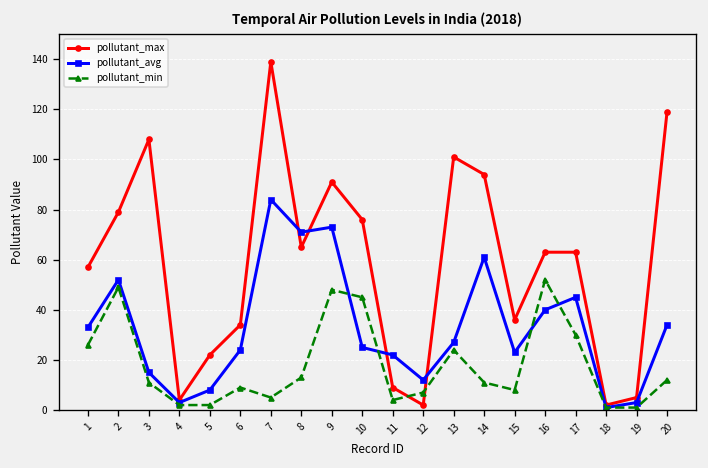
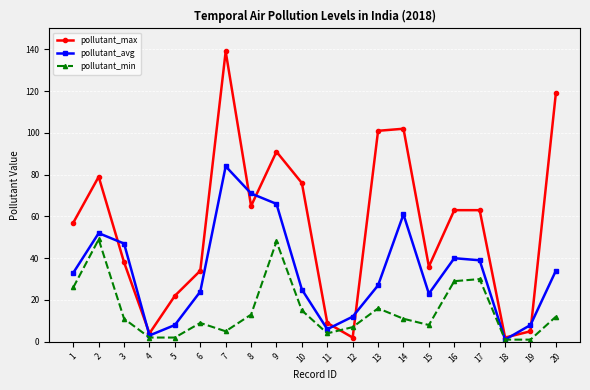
  {
    "pollutant_max": {
      "1": 57,
      "2": 79,
-     "3": 108,
+     "3": 38,
      "5": 22,
      "6": 34,
      "7": 139,
      "8": 65,
      "9": 91,
      "10": 76,
      "11": 9,
      "12": 2,
      "13": 101,
-     "14": 94,
+     "14": 102,
      "15": 36,
      "16": 63,
      "17": 63,
      "19": 5,
      "20": 119
    },
    "pollutant_avg": {
      "1": 33,
      "2": 52,
-     "3": 15,
+     "3": 47,
      "5": 8,
      "6": 24,
      "7": 84,
      "8": 71,
-     "9": 73,
+     "9": 66,
      "10": 25,
-     "11": 22,
+     "11": 6,
      "12": 12,
      "13": 27,
      "14": 61,
      "15": 23,
      "16": 40,
-     "17": 45,
-     "19": 3,
+     "17": 39,
+     "19": 8,
      "20": 34
    },
    "pollutant_min": {
      "1": 26,
      "2": 49,
      "3": 11,
      "5": 2,
      "6": 9,
      "7": 5,
      "8": 13,
      "9": 48,
-     "10": 45,
+     "10": 15,
      "11": 4,
      "12": 7,
-     "13": 24,
+     "13": 16,
      "14": 11,
      "15": 8,
-     "16": 52,
+     "16": 29,
      "17": 30,
      "19": 1,
      "20": 12
    }
  }
